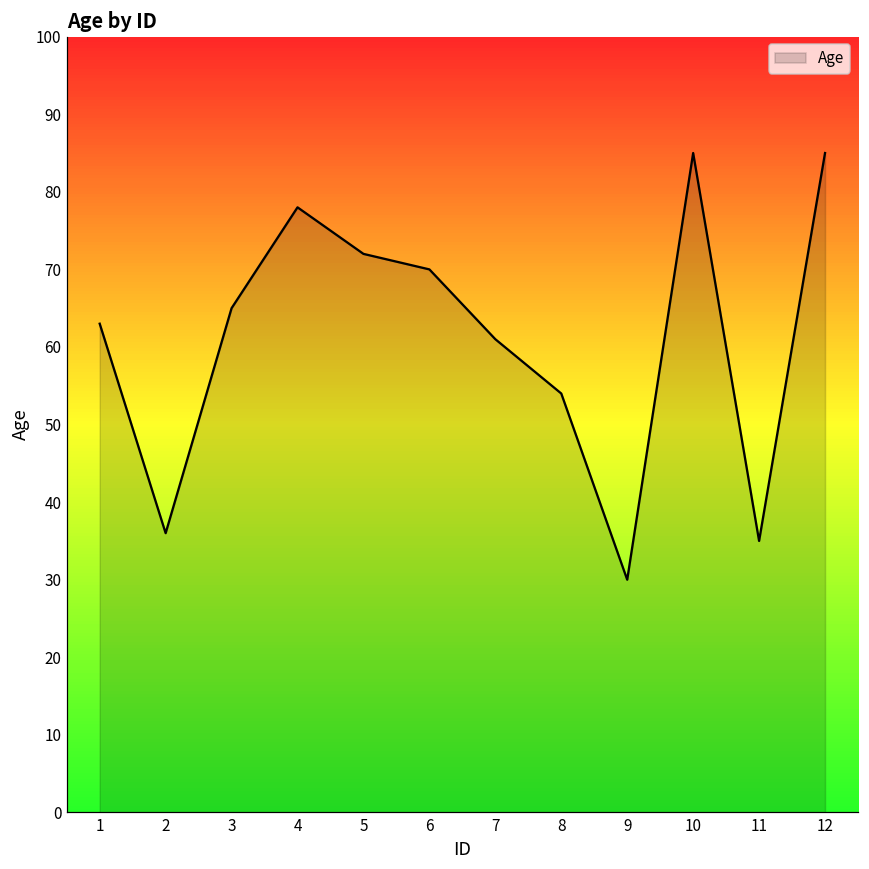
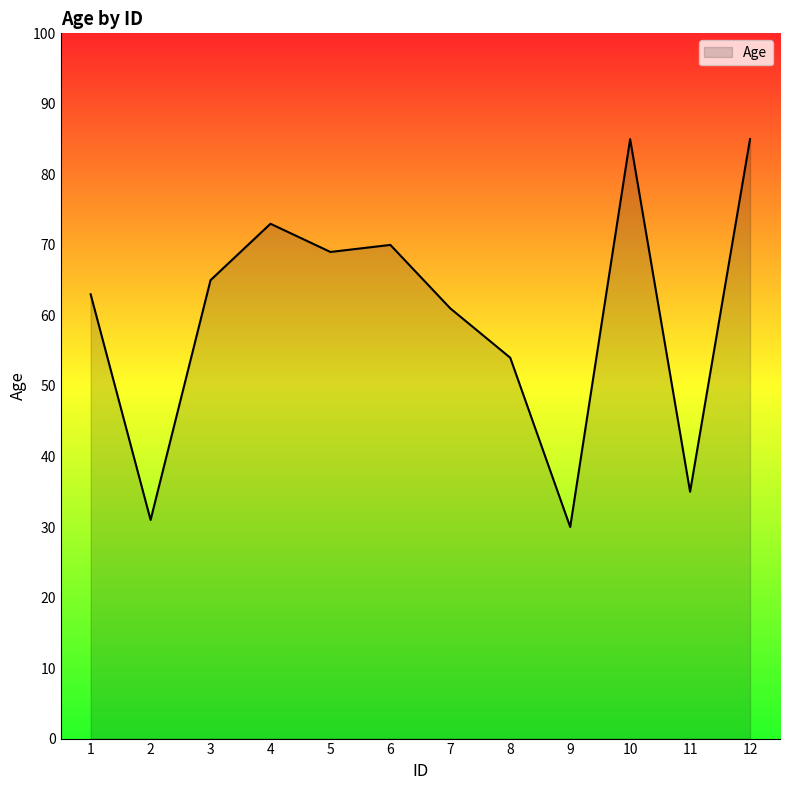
  {
    "1": 63,
-   "2": 36,
+   "2": 31,
    "3": 65,
-   "4": 78,
-   "5": 72,
+   "4": 73,
+   "5": 69,
    "6": 70,
    "7": 61,
    "8": 54,
    "9": 30,
    "10": 85,
    "11": 35,
    "12": 85
  }
